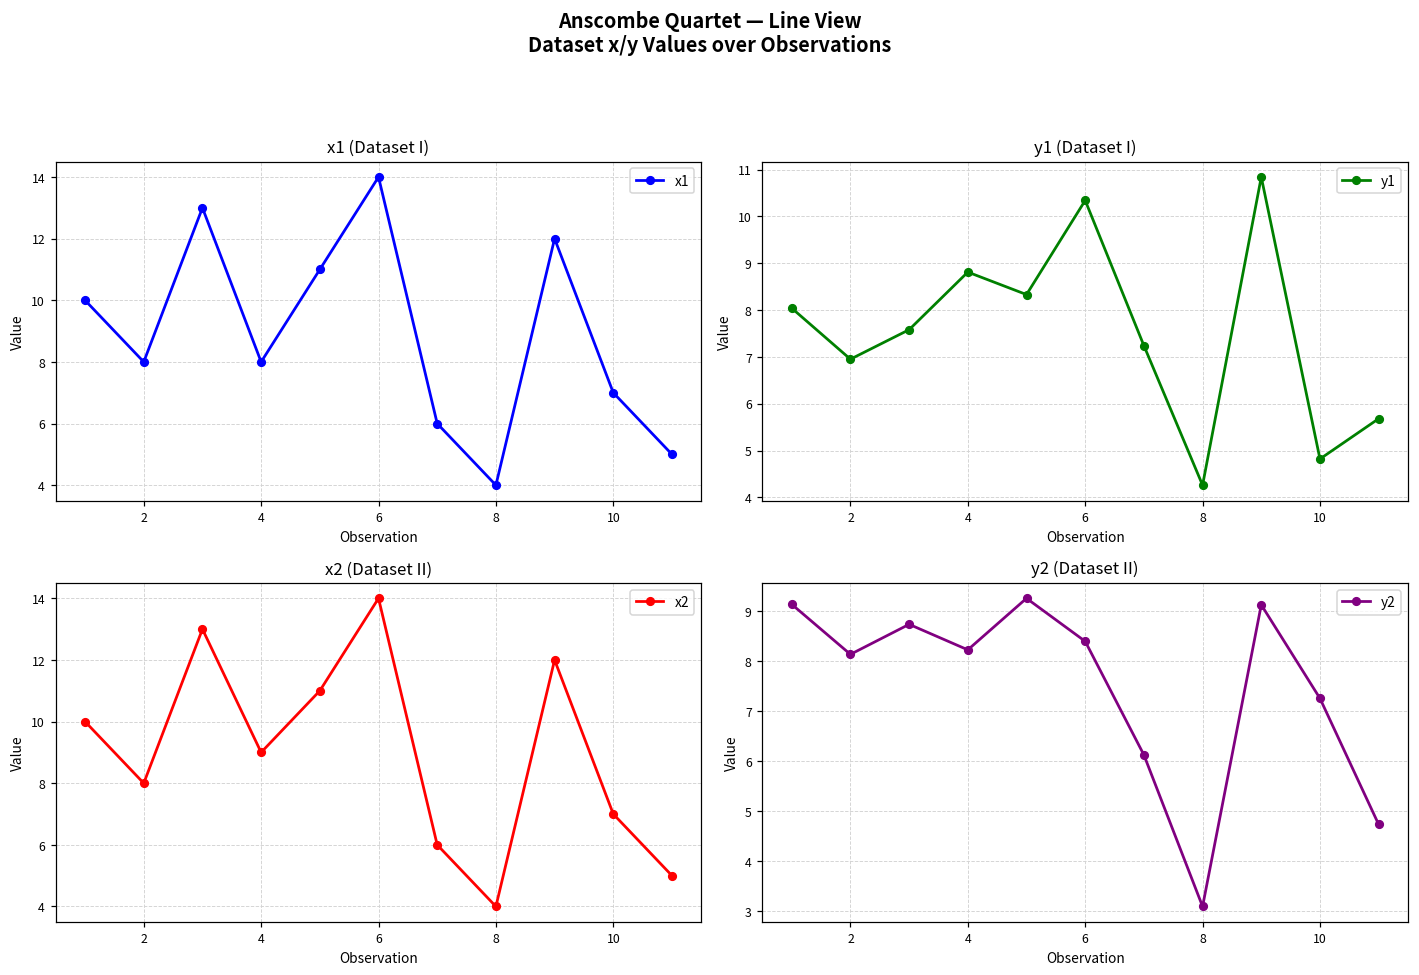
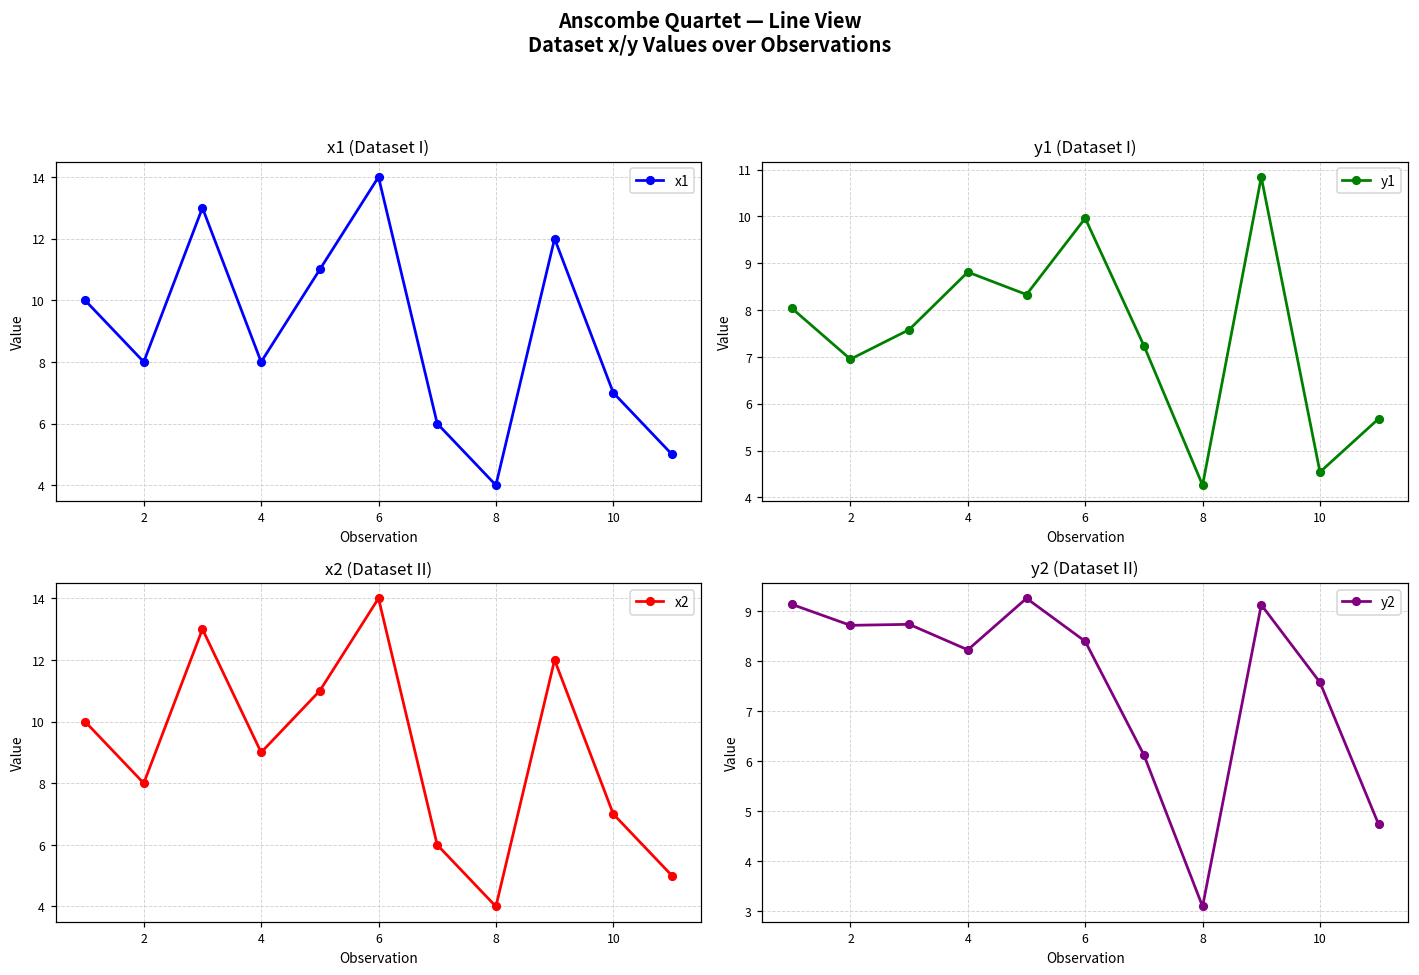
  {
    "x1 (Dataset I)": {
      "2": 8.0,
      "4": 8.0,
      "6": 14.0,
      "8": 4.0,
      "10": 7.0
    },
    "y1 (Dataset I)": {
      "2": 7.0,
      "4": 8.8,
-     "6": 10.3,
+     "6": 10.0,
      "8": 4.3,
-     "10": 4.8
+     "10": 4.5
    },
    "x2 (Dataset II)": {
      "2": 8.0,
      "4": 9.0,
      "6": 14.0,
      "8": 4.0,
      "10": 7.0
    },
    "y2 (Dataset II)": {
-     "2": 8.1,
+     "2": 8.7,
      "4": 8.2,
      "6": 8.4,
      "8": 3.1,
-     "10": 7.3
+     "10": 7.6
    }
  }
